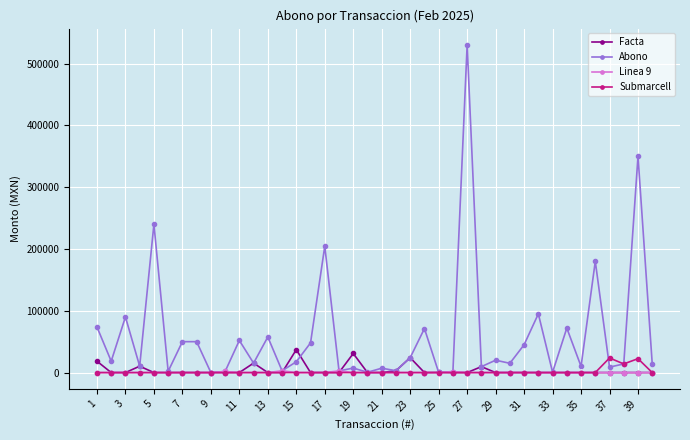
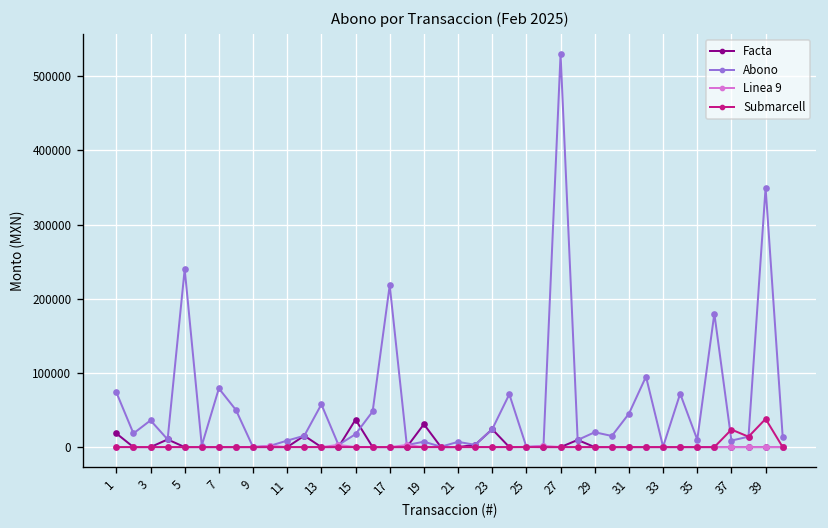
  {
    "Facta": {
      "1": 20000,
      "15": 40000,
      "19": 30000
    },
    "Abono": {
      "1": 70000,
-     "3": 90000,
+     "3": 40000,
      "5": 240000,
-     "7": 50000,
-     "11": 50000,
+     "7": 80000,
+     "11": 10000,
      "13": 60000,
      "15": 20000,
-     "17": 200000,
+     "17": 220000,
      "19": 10000,
      "21": 10000,
      "27": 530000,
      "29": 20000,
      "31": 50000,
      "35": 10000,
      "37": 10000,
      "39": 350000
    },
    "Submarcell": {
      "37": 20000,
-     "39": 20000
+     "39": 40000
    }
  }
